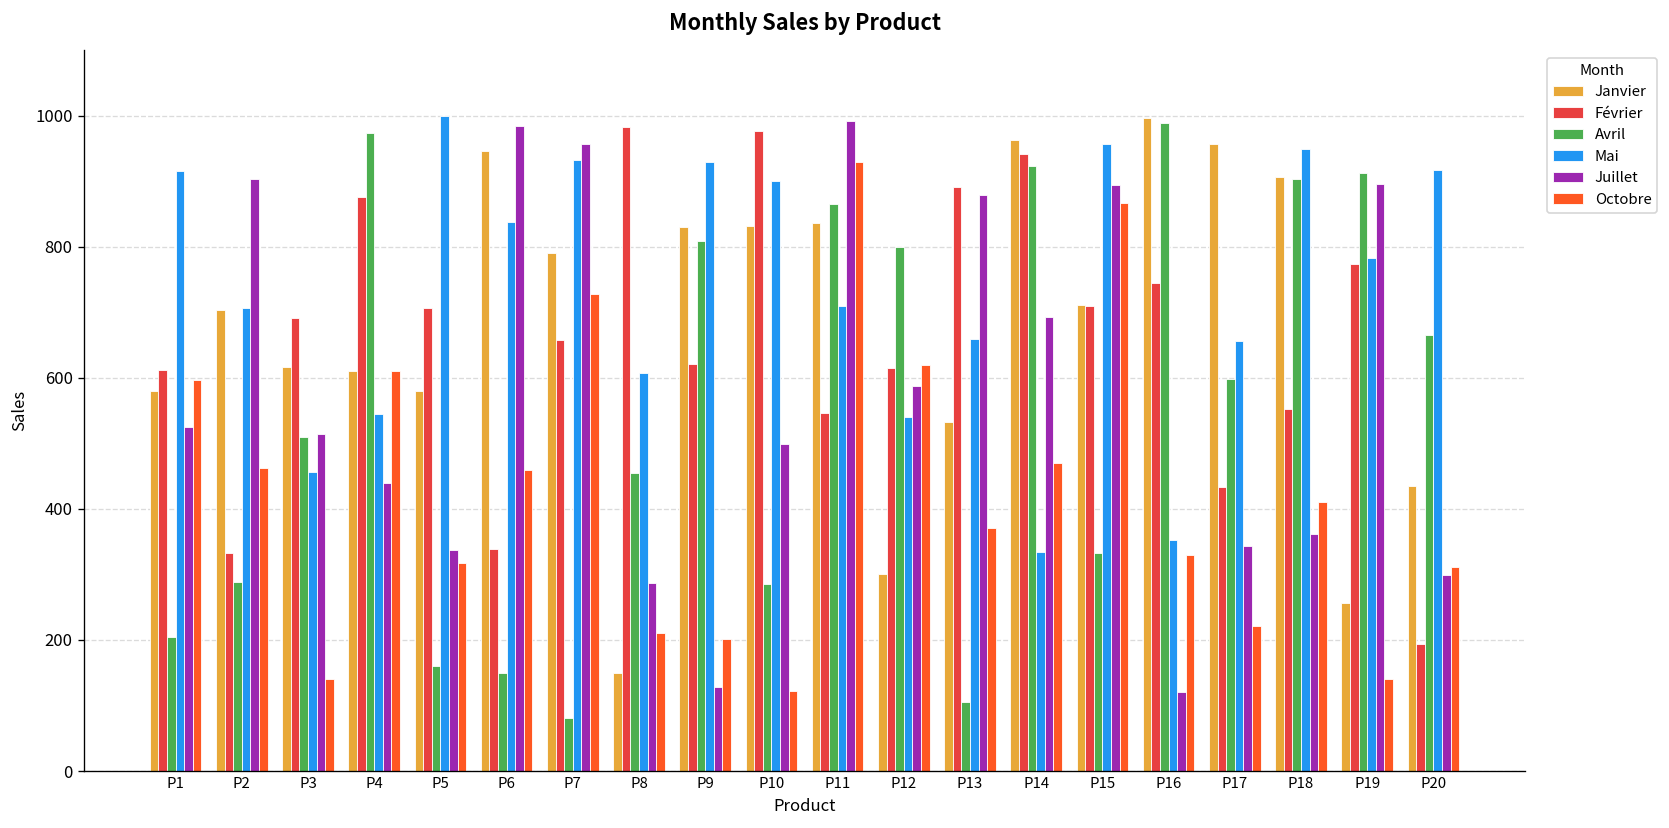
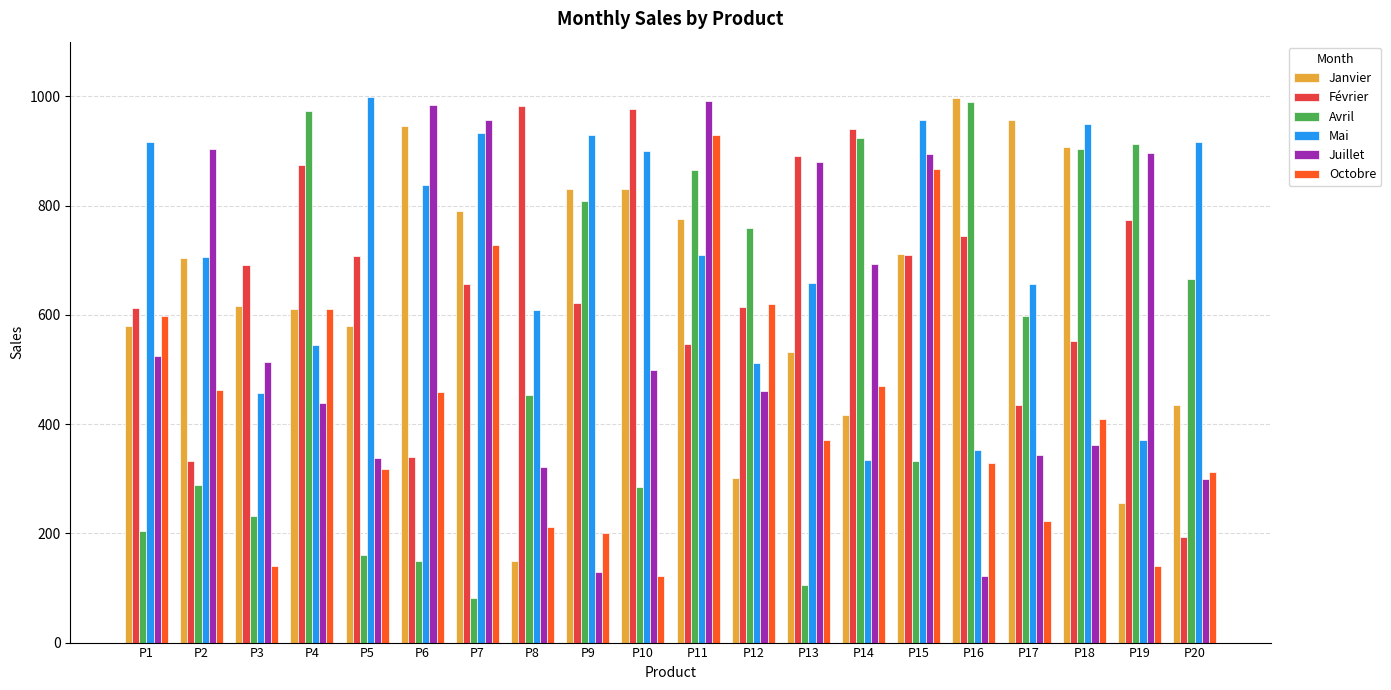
  {
    "Janvier": {
      "P1": 580,
      "P2": 700,
      "P3": 620,
      "P4": 610,
      "P5": 580,
      "P6": 950,
      "P7": 790,
      "P8": 150,
      "P9": 830,
      "P10": 830,
-     "P11": 840,
+     "P11": 780,
      "P12": 300,
      "P13": 530,
-     "P14": 960,
+     "P14": 420,
      "P15": 710,
      "P16": 1000,
      "P17": 960,
      "P18": 910,
      "P19": 260,
      "P20": 440
    },
    "Avril": {
      "P1": 210,
      "P2": 290,
-     "P3": 510,
+     "P3": 230,
      "P4": 970,
      "P5": 160,
      "P6": 150,
      "P7": 80,
      "P8": 450,
      "P9": 810,
      "P10": 290,
      "P11": 870,
-     "P12": 800,
+     "P12": 760,
      "P13": 110,
      "P14": 920,
      "P15": 330,
      "P16": 990,
      "P17": 600,
      "P18": 900,
      "P19": 910,
      "P20": 670
    },
    "Mai": {
      "P1": 920,
      "P2": 710,
      "P3": 460,
      "P4": 550,
      "P5": 1000,
      "P6": 840,
      "P7": 930,
      "P8": 610,
      "P9": 930,
      "P10": 900,
      "P11": 710,
-     "P12": 540,
+     "P12": 510,
      "P13": 660,
      "P14": 330,
      "P15": 960,
      "P16": 350,
      "P17": 660,
      "P18": 950,
-     "P19": 780,
+     "P19": 370,
      "P20": 920
    },
    "Juillet": {
      "P1": 530,
      "P2": 900,
      "P3": 510,
      "P4": 440,
      "P5": 340,
      "P6": 980,
      "P7": 960,
-     "P8": 290,
+     "P8": 320,
      "P9": 130,
      "P10": 500,
      "P11": 990,
-     "P12": 590,
+     "P12": 460,
      "P13": 880,
      "P14": 690,
      "P15": 890,
      "P16": 120,
      "P17": 340,
      "P18": 360,
      "P19": 900,
      "P20": 300
    }
  }
